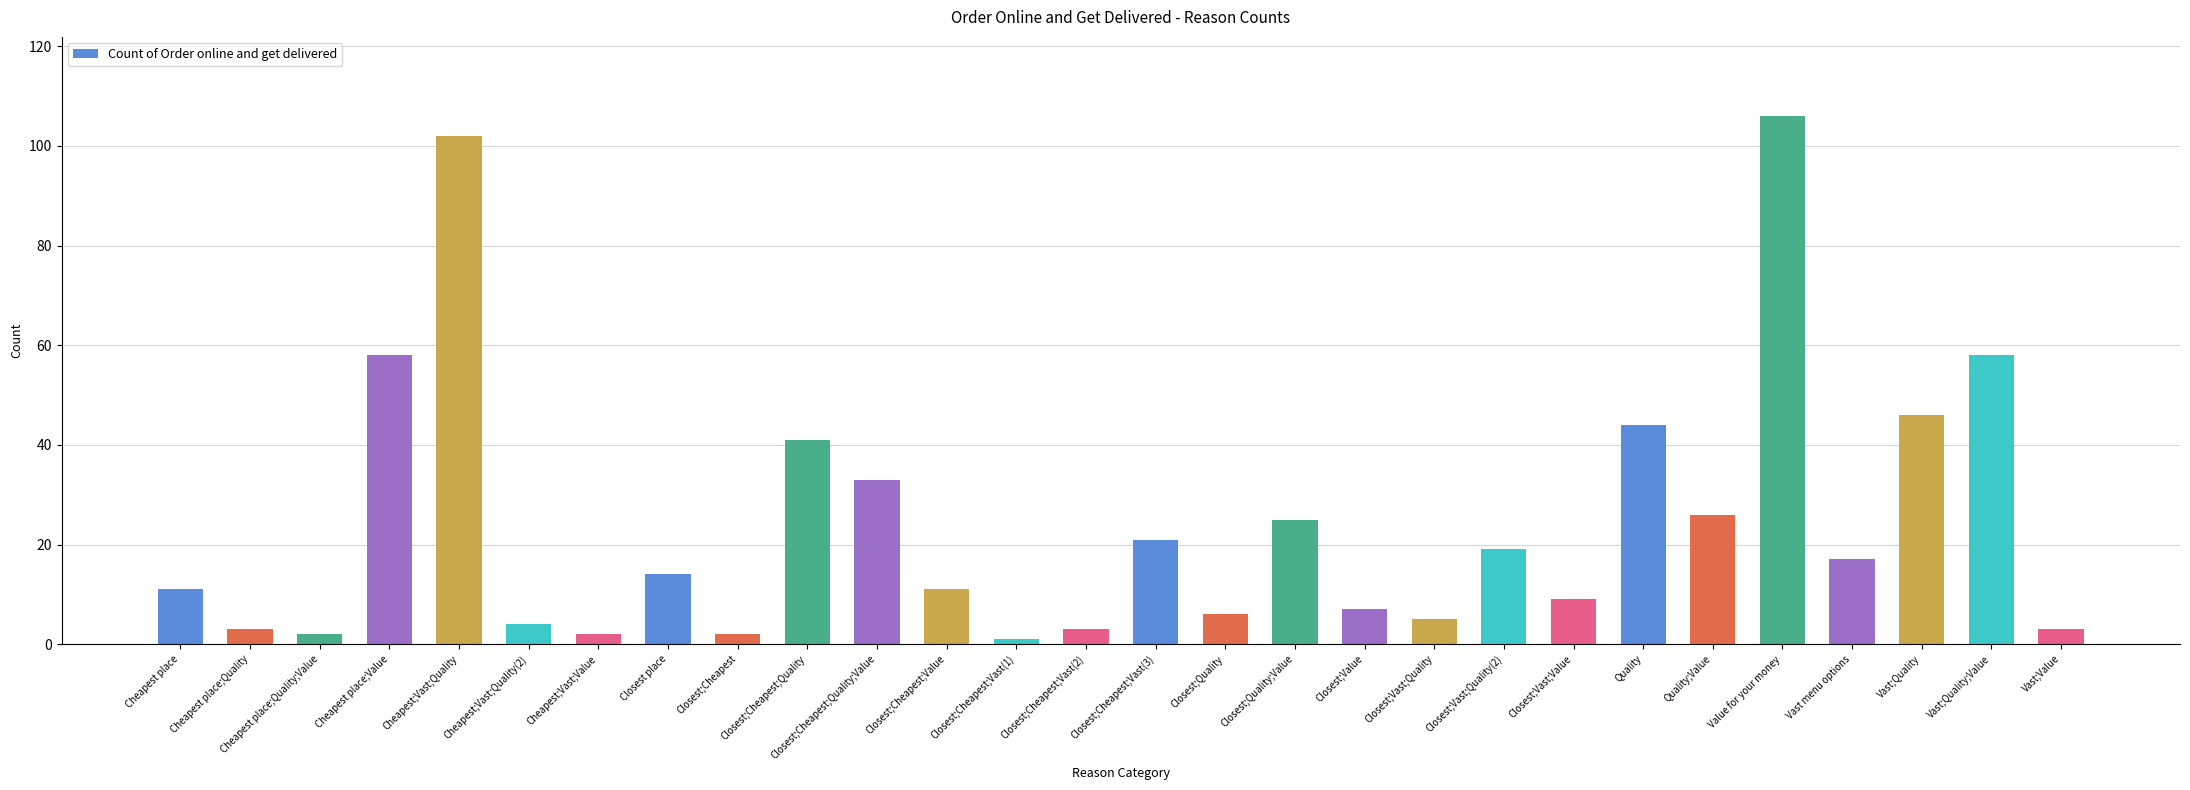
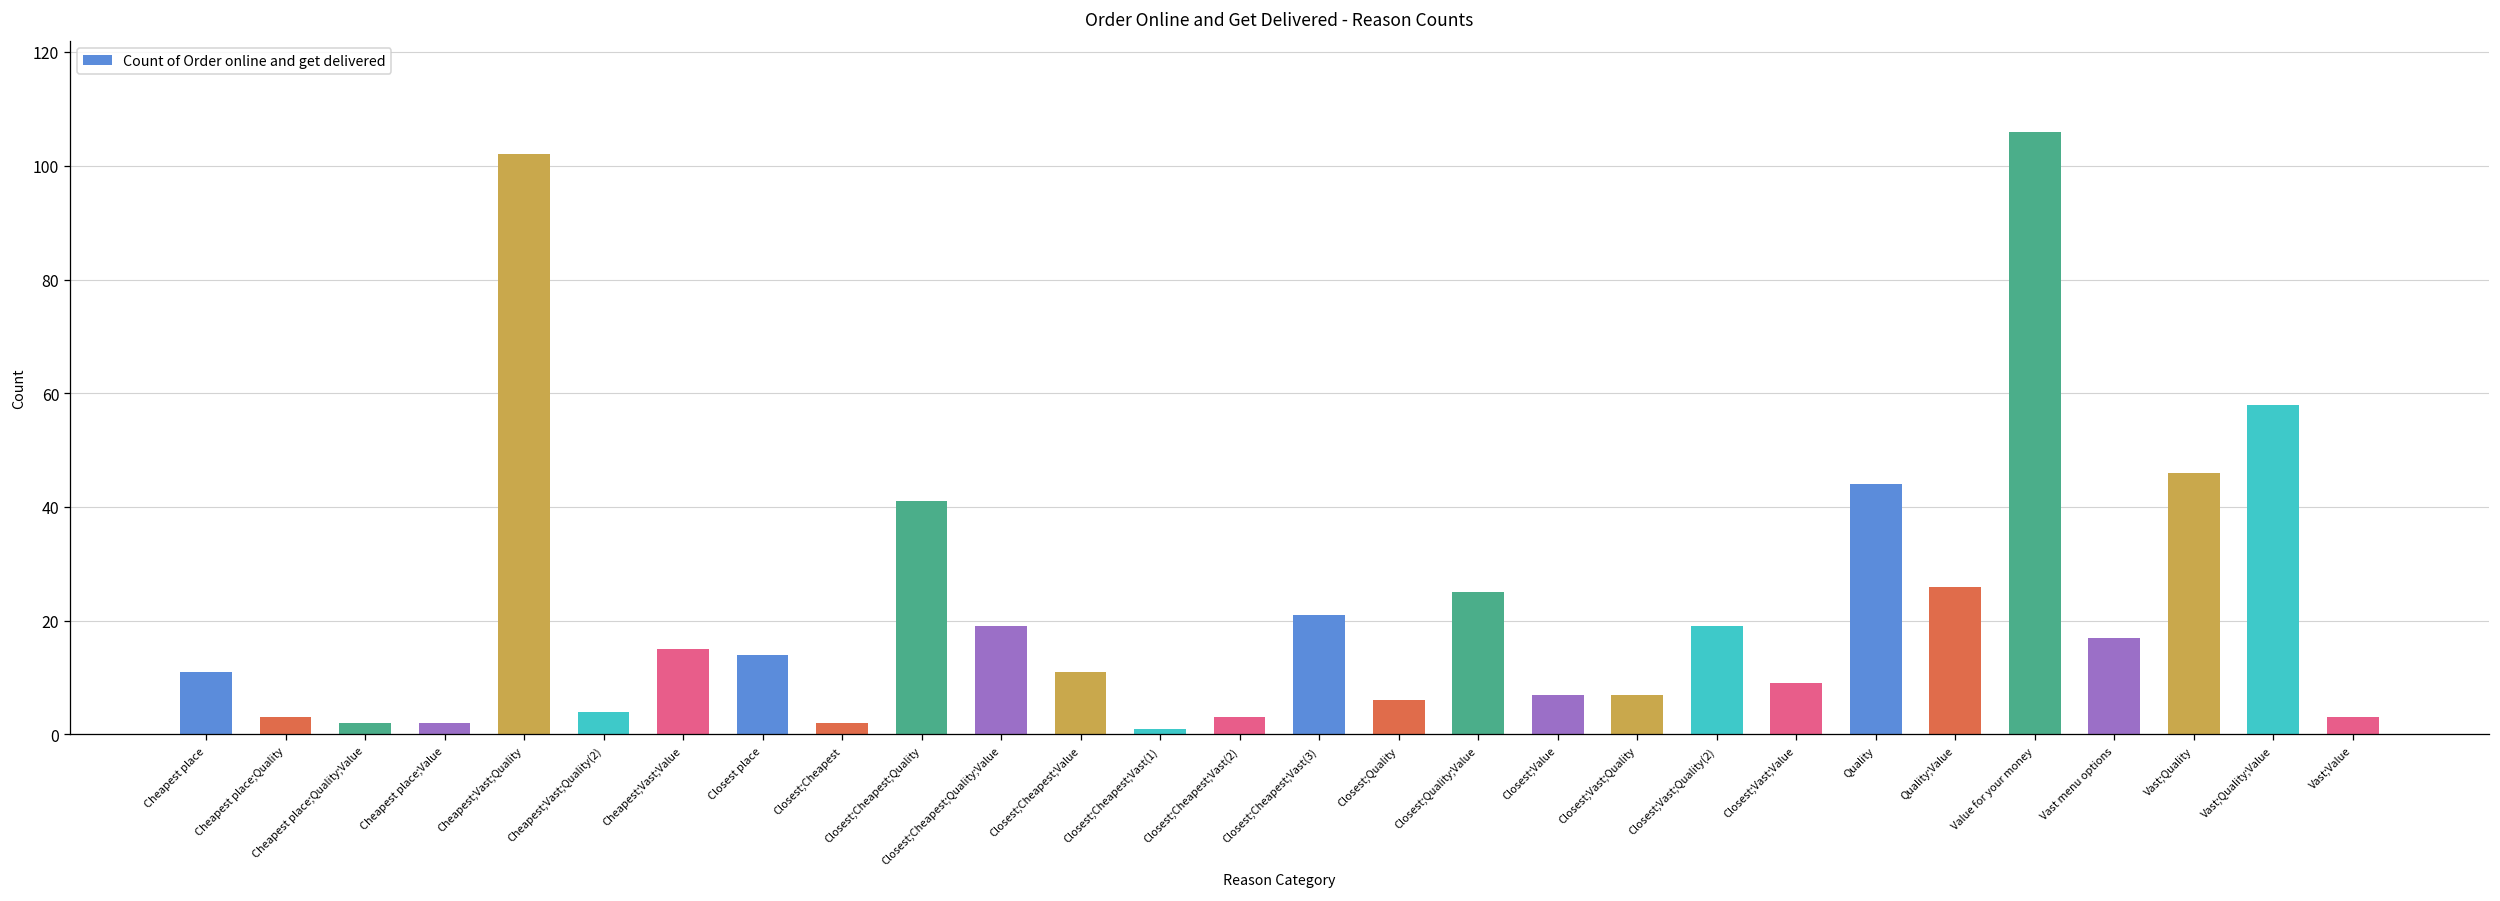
  {
    "Cheapest place": 11,
    "Cheapest place;Quality": 3,
    "Cheapest place;Quality;Value": 2,
-   "Cheapest place;Value": 58,
+   "Cheapest place;Value": 2,
    "Cheapest;Vast;Quality": 102,
    "Cheapest;Vast;Quality(2)": 4,
-   "Cheapest;Vast;Value": 2,
+   "Cheapest;Vast;Value": 15,
    "Closest place": 14,
    "Closest;Cheapest": 2,
    "Closest;Cheapest;Quality": 41,
-   "Closest;Cheapest;Quality;Value": 33,
+   "Closest;Cheapest;Quality;Value": 19,
    "Closest;Cheapest;Value": 11,
    "Closest;Cheapest;Vast(1)": 1,
    "Closest;Cheapest;Vast(2)": 3,
    "Closest;Cheapest;Vast(3)": 21,
    "Closest;Quality": 6,
    "Closest;Quality;Value": 25,
    "Closest;Value": 7,
-   "Closest;Vast;Quality": 5,
+   "Closest;Vast;Quality": 7,
    "Closest;Vast;Quality(2)": 19,
    "Closest;Vast;Value": 9,
    "Quality": 44,
    "Quality;Value": 26,
    "Value for your money": 106,
    "Vast menu options": 17,
    "Vast;Quality": 46,
    "Vast;Quality;Value": 58,
    "Vast;Value": 3
  }
